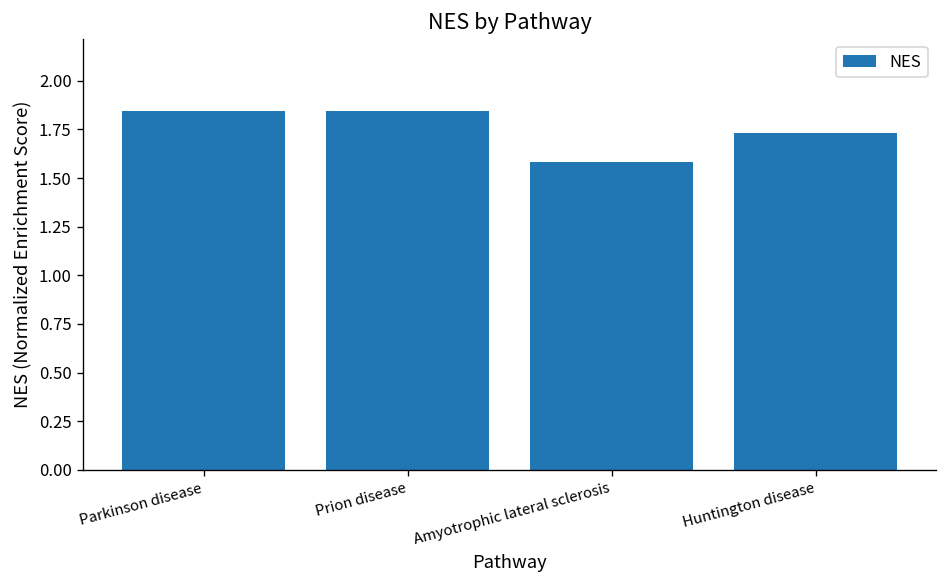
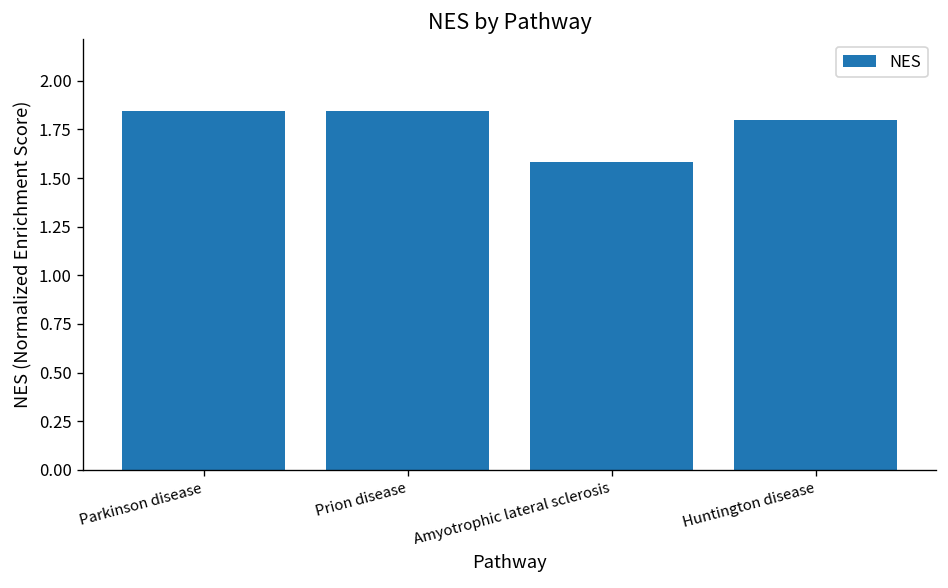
  {
    "Parkinson disease": 1.85,
    "Prion disease": 1.84,
    "Amyotrophic lateral sclerosis": 1.58,
-   "Huntington disease": 1.73
+   "Huntington disease": 1.80
  }
